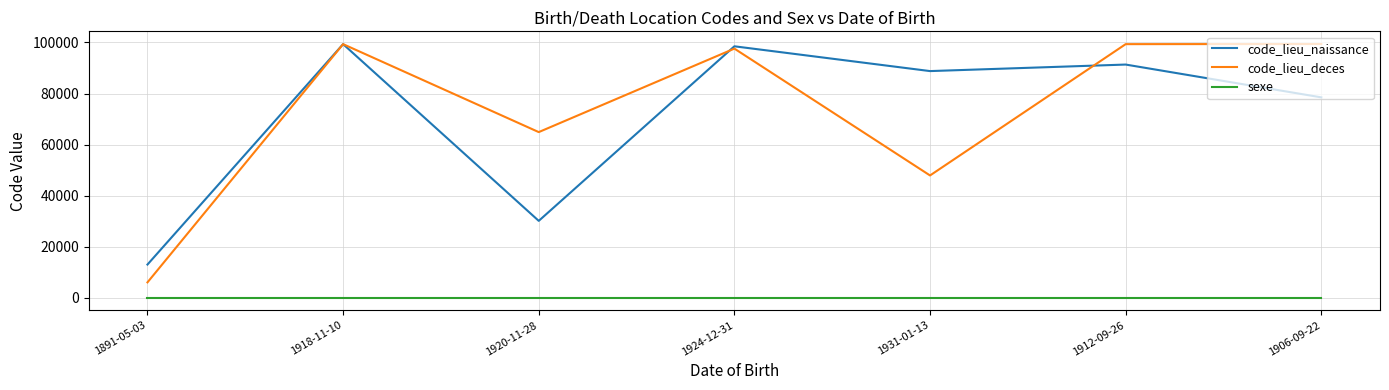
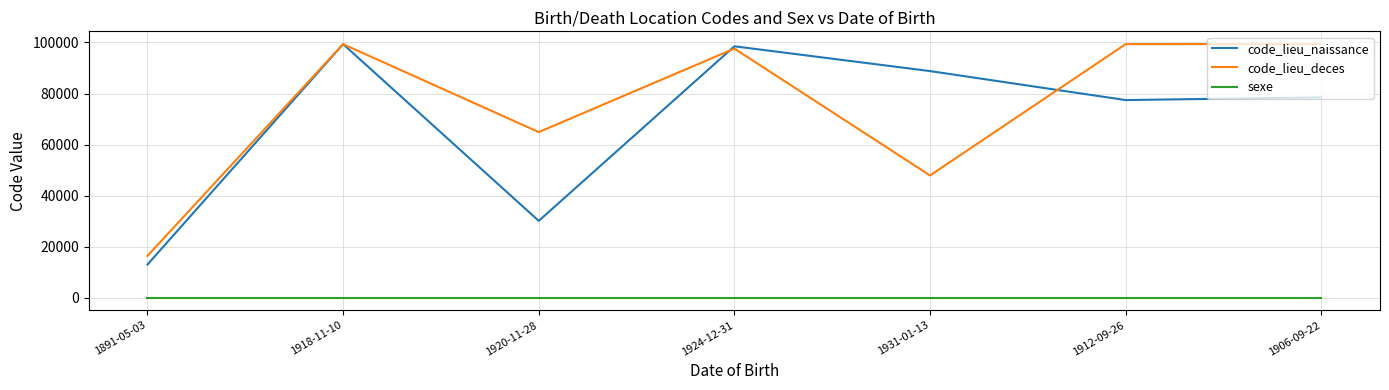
  {
    "code_lieu_naissance": {
      "1891-05-03": 13000,
      "1920-11-28": 30000,
      "1931-01-13": 89000,
-     "1912-09-26": 91000
+     "1912-09-26": 77000
    },
    "code_lieu_deces": {
-     "1891-05-03": 6000,
+     "1891-05-03": 16000,
      "1920-11-28": 65000,
      "1931-01-13": 48000,
      "1912-09-26": 99000
    },
    "sexe": {
      "1891-05-03": 0,
      "1918-11-10": 0,
      "1920-11-28": 0,
      "1924-12-31": 0,
      "1931-01-13": 0,
      "1912-09-26": 0,
      "1906-09-22": 0
    }
  }
